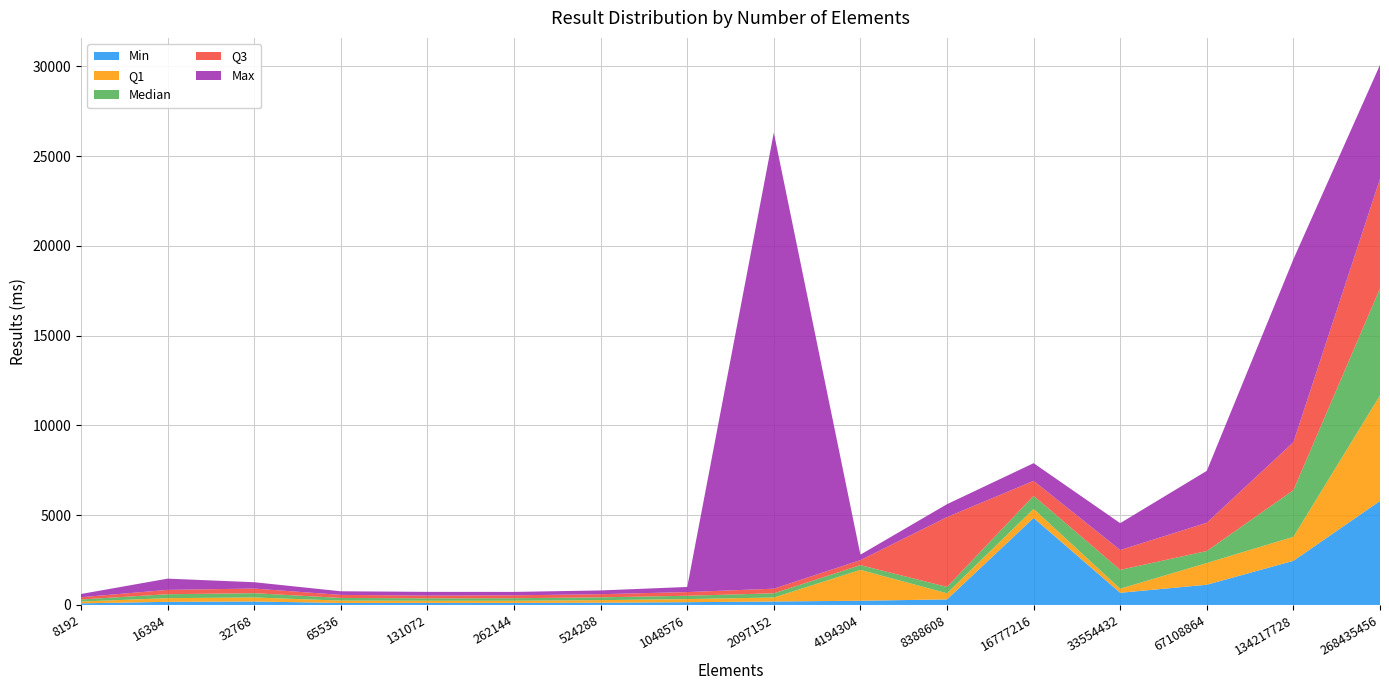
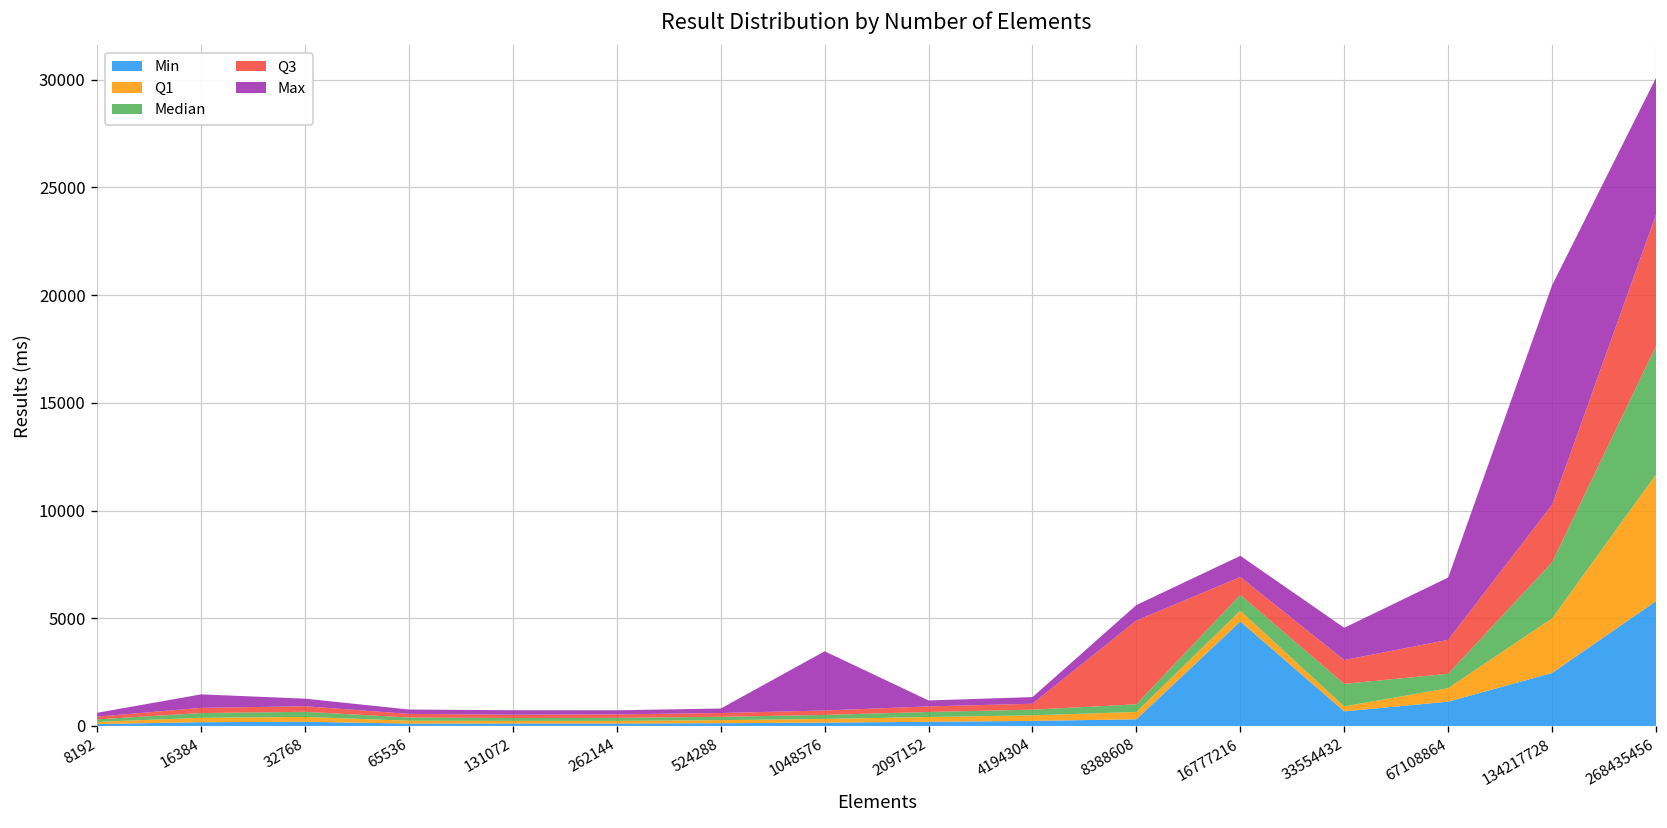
  {
    "Min": {
      "16384": 200,
      "32768": 200,
      "1048576": 200,
      "2097152": 200,
      "4194304": 200,
      "8388608": 300,
      "16777216": 4900,
      "33554432": 700,
      "67108864": 1100,
      "134217728": 2500,
      "268435456": 5800
    },
    "Q1": {
      "16384": 200,
      "32768": 200,
      "524288": 100,
      "1048576": 200,
      "2097152": 200,
-     "4194304": 1700,
+     "4194304": 300,
      "8388608": 300,
      "16777216": 500,
      "33554432": 200,
-     "67108864": 1200,
-     "134217728": 1300,
+     "67108864": 600,
+     "134217728": 2500,
      "268435456": 5900
    },
    "Median": {
      "16384": 200,
      "32768": 200,
      "65536": 100,
      "262144": 100,
      "524288": 200,
      "1048576": 200,
      "2097152": 200,
      "4194304": 300,
      "8388608": 400,
      "16777216": 700,
      "33554432": 1000,
      "67108864": 700,
      "134217728": 2600,
      "268435456": 6000
    },
    "Q3": {
      "16384": 200,
      "32768": 300,
      "65536": 200,
      "131072": 200,
      "262144": 200,
      "524288": 200,
      "1048576": 200,
      "2097152": 300,
      "4194304": 300,
      "8388608": 3900,
      "16777216": 800,
      "33554432": 1100,
      "67108864": 1600,
      "134217728": 2700,
      "268435456": 6100
    },
    "Max": {
      "8192": 200,
      "16384": 600,
      "32768": 400,
      "65536": 200,
      "131072": 200,
      "262144": 200,
      "524288": 200,
-     "1048576": 300,
-     "2097152": 25400,
+     "1048576": 2700,
+     "2097152": 300,
      "4194304": 300,
      "8388608": 700,
      "16777216": 1000,
      "33554432": 1500,
      "67108864": 2900,
      "134217728": 10200,
      "268435456": 6400
    }
  }
